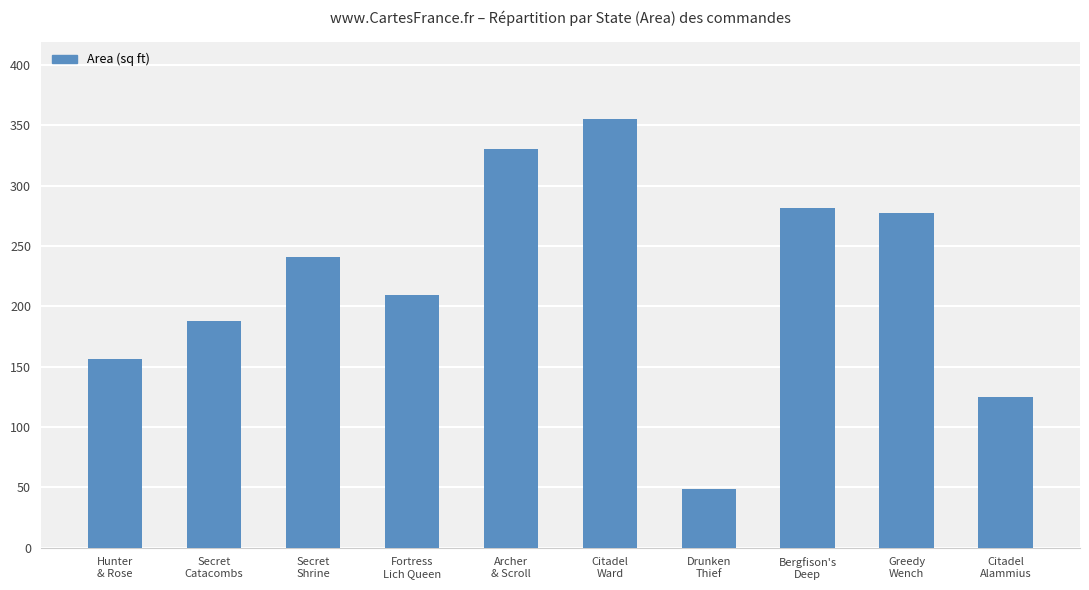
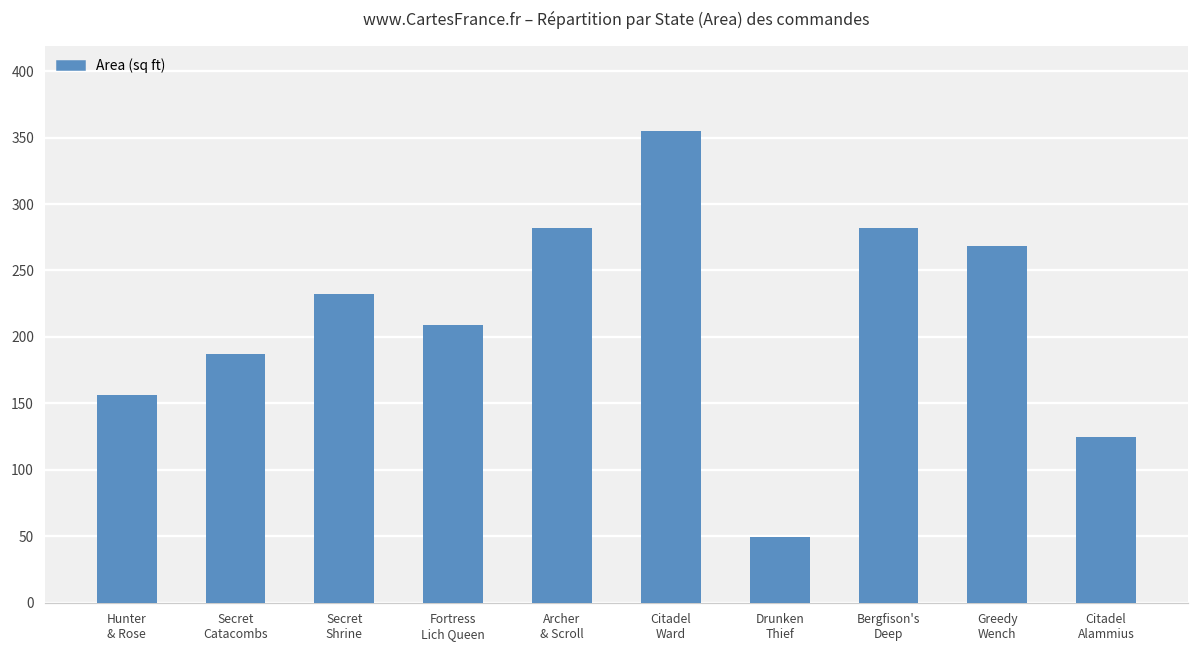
  {
    "Hunter & Rose": 156,
    "Secret Catacombs": 188,
-   "Secret Shrine": 241,
+   "Secret Shrine": 232,
    "Fortress Lich Queen": 209,
-   "Archer & Scroll": 330,
+   "Archer & Scroll": 282,
    "Citadel Ward": 355,
    "Drunken Thief": 49,
    "Bergfison's Deep": 282,
-   "Greedy Wench": 277,
+   "Greedy Wench": 268,
    "Citadel Alammius": 125
  }
